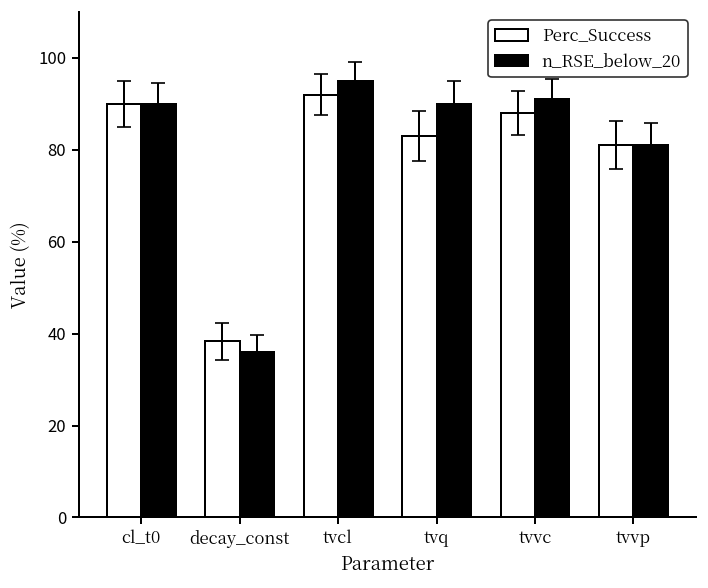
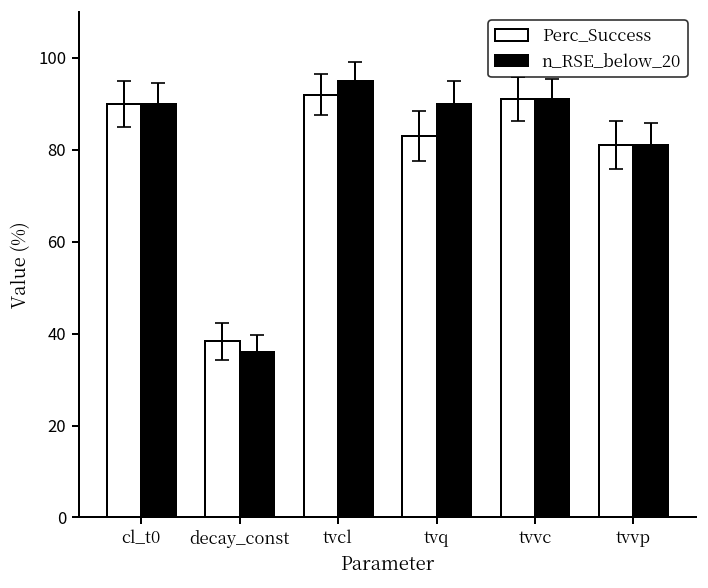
  {
    "Perc_Success": {
      "cl_t0": 90,
      "decay_const": 38,
      "tvcl": 92,
      "tvq": 83,
-     "tvvc": 88,
+     "tvvc": 91,
      "tvvp": 81
    },
    "n_RSE_below_20": {
      "cl_t0": 90,
      "decay_const": 36,
      "tvcl": 95,
      "tvq": 90,
      "tvvc": 91,
      "tvvp": 81
    }
  }
